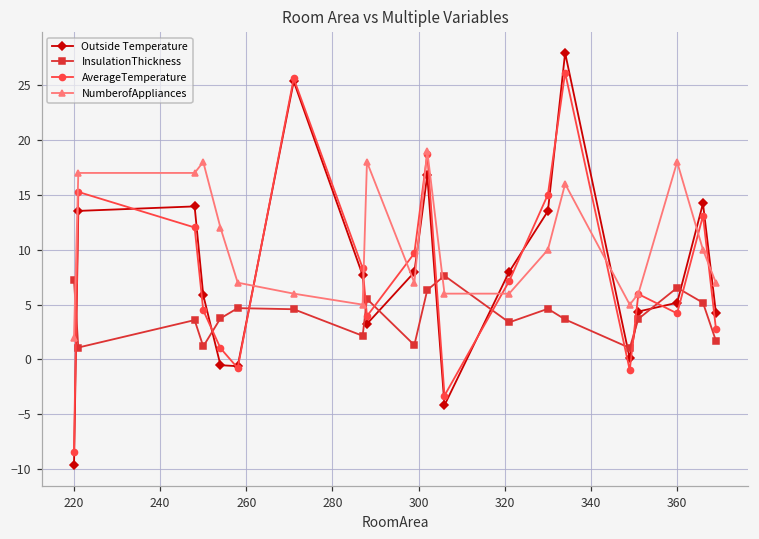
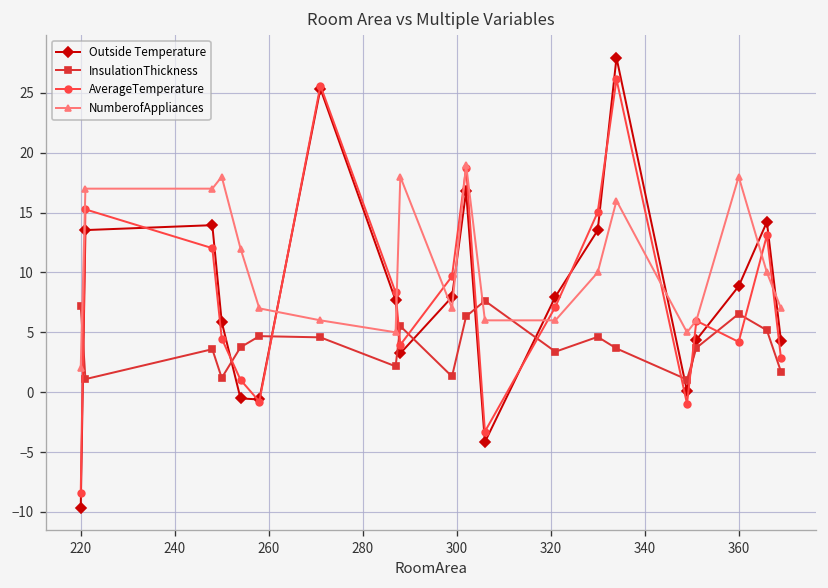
  {
    "Outside Temperature": {
      "220": -10,
-     "360": 5
+     "360": 9
    },
    "NumberofAppliances": {
      "220": 2,
      "360": 18
    }
  }
